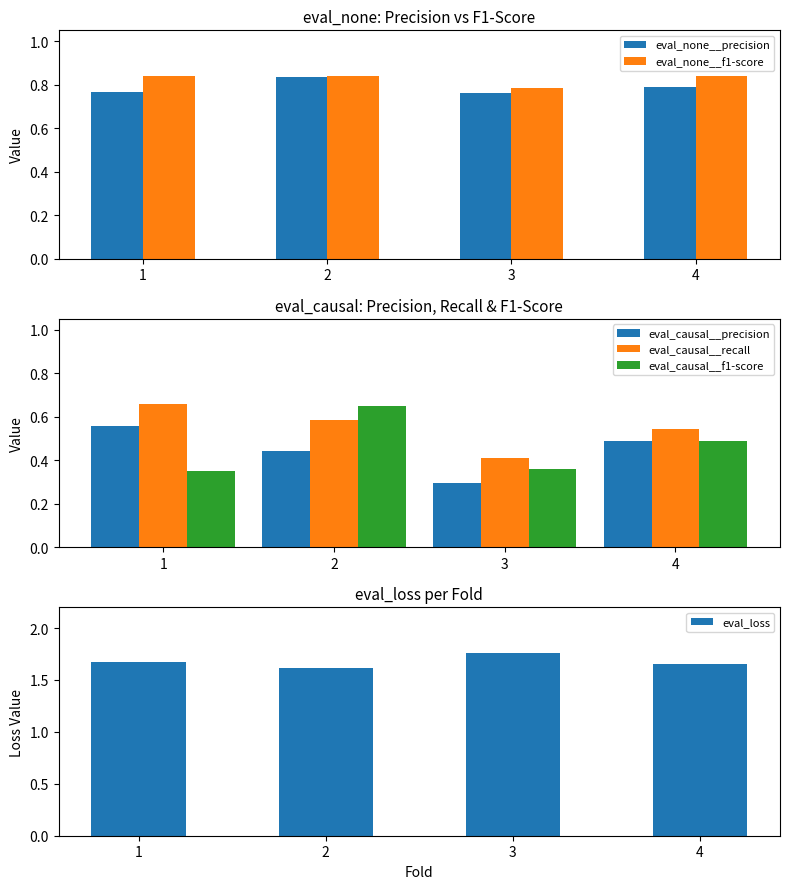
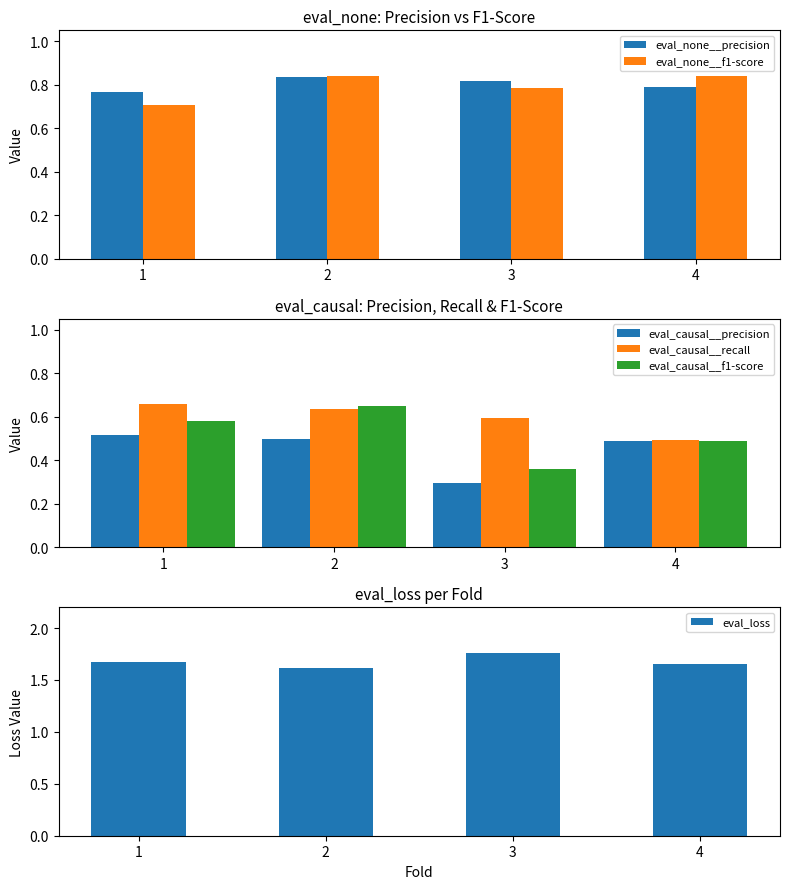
  {
    "eval_none: Precision vs F1-Score": {
      "eval_none__precision": {
        "1": 0.77,
        "2": 0.83,
-       "3": 0.76,
+       "3": 0.82,
        "4": 0.79
      },
      "eval_none__f1-score": {
-       "1": 0.84,
+       "1": 0.71,
        "2": 0.84,
        "3": 0.78,
        "4": 0.84
      }
    },
    "eval_causal: Precision, Recall & F1-Score": {
      "eval_causal__precision": {
-       "1": 0.56,
-       "2": 0.44,
+       "1": 0.51,
+       "2": 0.50,
        "3": 0.29,
        "4": 0.49
      },
      "eval_causal__recall": {
        "1": 0.66,
-       "2": 0.58,
-       "3": 0.41,
-       "4": 0.54
+       "2": 0.63,
+       "3": 0.59,
+       "4": 0.49
      },
      "eval_causal__f1-score": {
-       "1": 0.35,
+       "1": 0.58,
        "2": 0.65,
        "3": 0.36,
        "4": 0.49
      }
    },
    "eval_loss per Fold": {
      "1": 1.67,
      "2": 1.61,
      "3": 1.76,
      "4": 1.66
    }
  }
